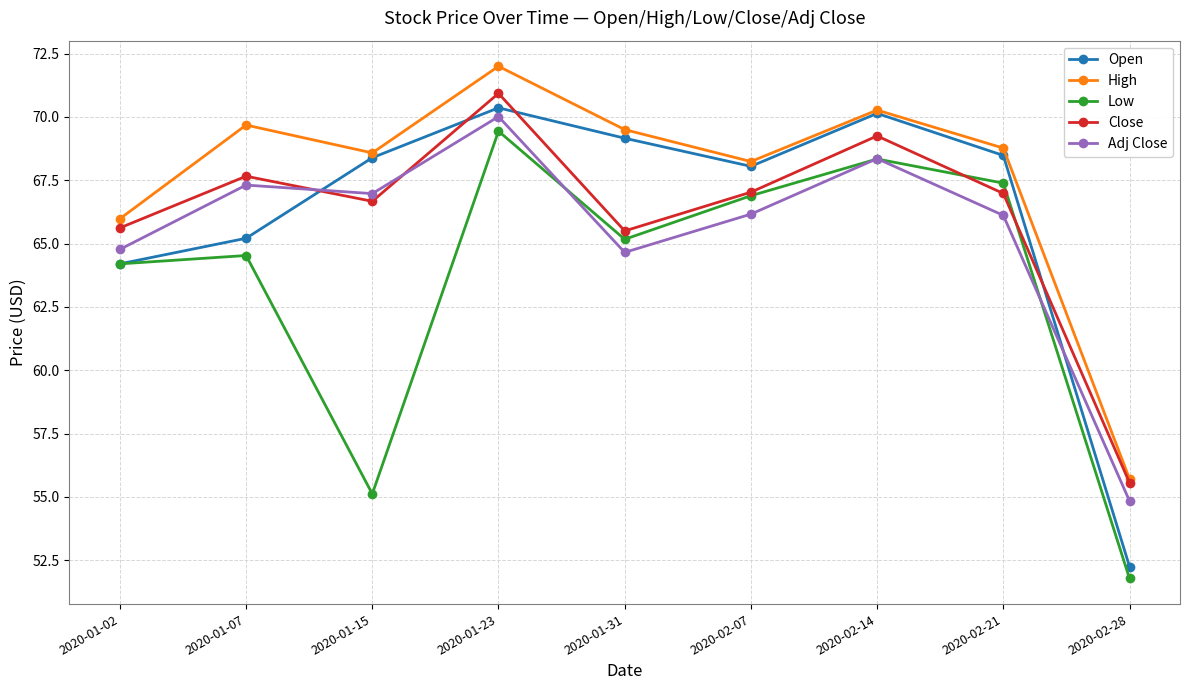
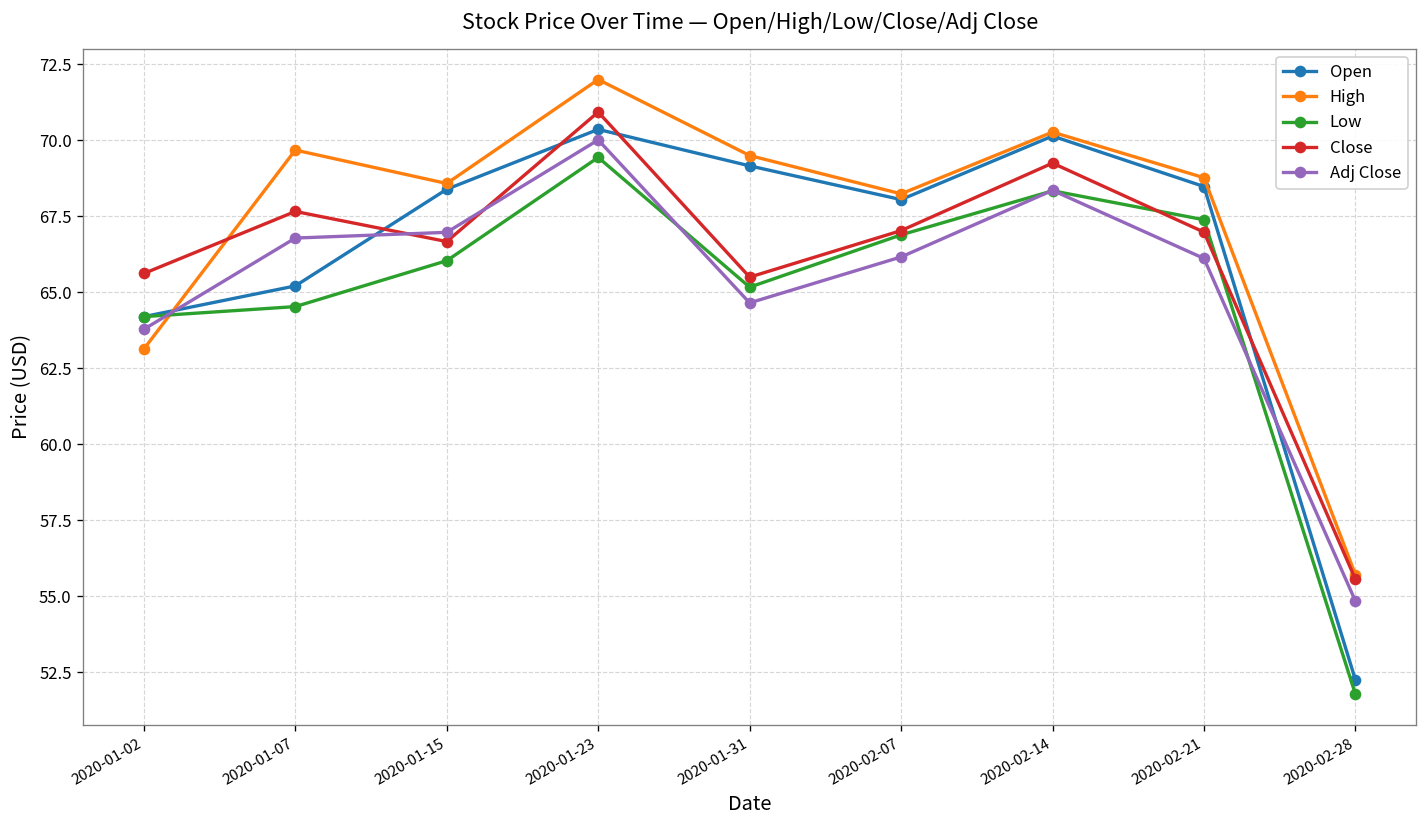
  {
    "Open": {
      "2020-01-07": 65.2,
      "2020-01-15": 68.4,
      "2020-01-23": 70.4,
      "2020-01-31": 69.2,
      "2020-02-07": 68.1,
      "2020-02-14": 70.1,
      "2020-02-21": 68.5,
      "2020-02-28": 52.3
    },
    "High": {
-     "2020-01-02": 66.0,
+     "2020-01-02": 63.1,
      "2020-01-07": 69.7,
      "2020-01-15": 68.6,
      "2020-01-23": 72.0,
      "2020-01-31": 69.5,
      "2020-02-07": 68.2,
      "2020-02-14": 70.3,
      "2020-02-21": 68.8,
      "2020-02-28": 55.7
    },
    "Low": {
      "2020-01-07": 64.5,
-     "2020-01-15": 55.1,
+     "2020-01-15": 66.0,
      "2020-01-23": 69.4,
      "2020-01-31": 65.2,
      "2020-02-07": 66.9,
      "2020-02-21": 67.4,
      "2020-02-28": 51.8
    },
    "Close": {
      "2020-01-02": 65.6,
      "2020-01-07": 67.7,
      "2020-01-15": 66.7,
      "2020-01-23": 70.9,
      "2020-01-31": 65.5,
      "2020-02-07": 67.0,
      "2020-02-14": 69.3,
      "2020-02-21": 67.0,
      "2020-02-28": 55.6
    },
    "Adj Close": {
-     "2020-01-02": 64.8,
-     "2020-01-07": 67.3,
+     "2020-01-02": 63.8,
+     "2020-01-07": 66.8,
      "2020-01-15": 67.0,
      "2020-01-23": 70.0,
      "2020-01-31": 64.7,
      "2020-02-07": 66.2,
      "2020-02-21": 66.1,
      "2020-02-28": 54.8
    }
  }
